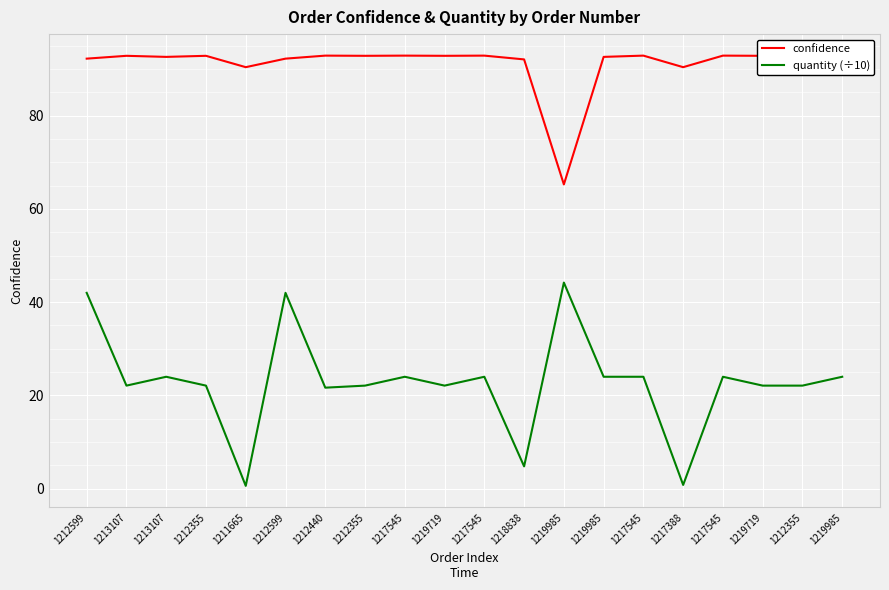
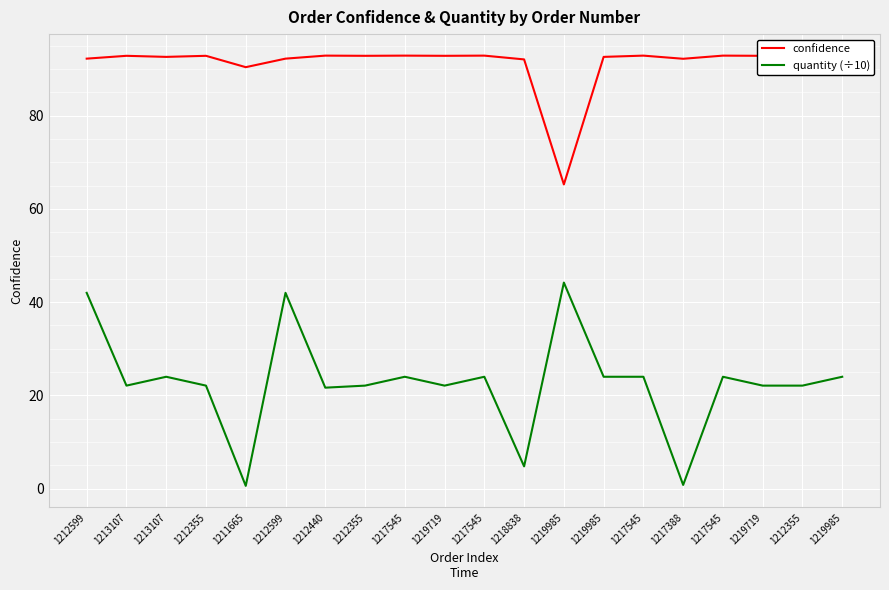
  {
    "confidence": {
      "1211665": 90,
      "1212440": 93,
      "1218838": 92,
-     "1217388": 90
+     "1217388": 92
    },
    "quantity (÷10)": {
      "1211665": 1,
      "1212440": 22,
      "1218838": 5,
      "1217388": 1
    }
  }
